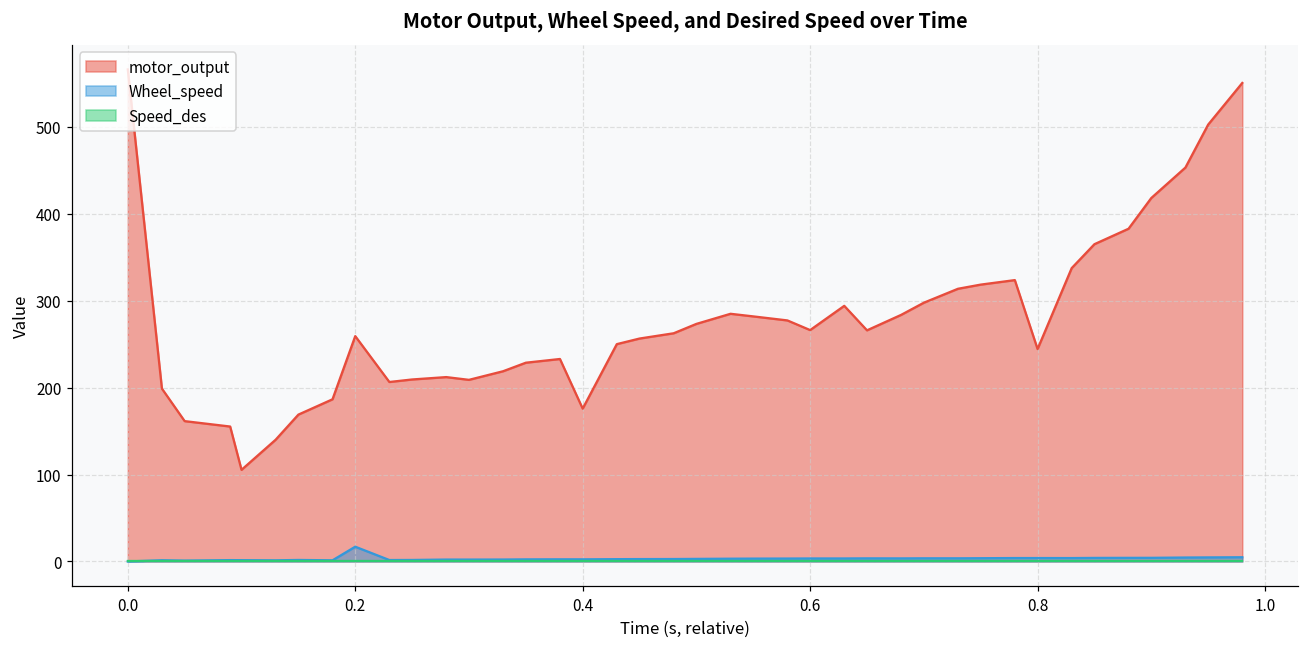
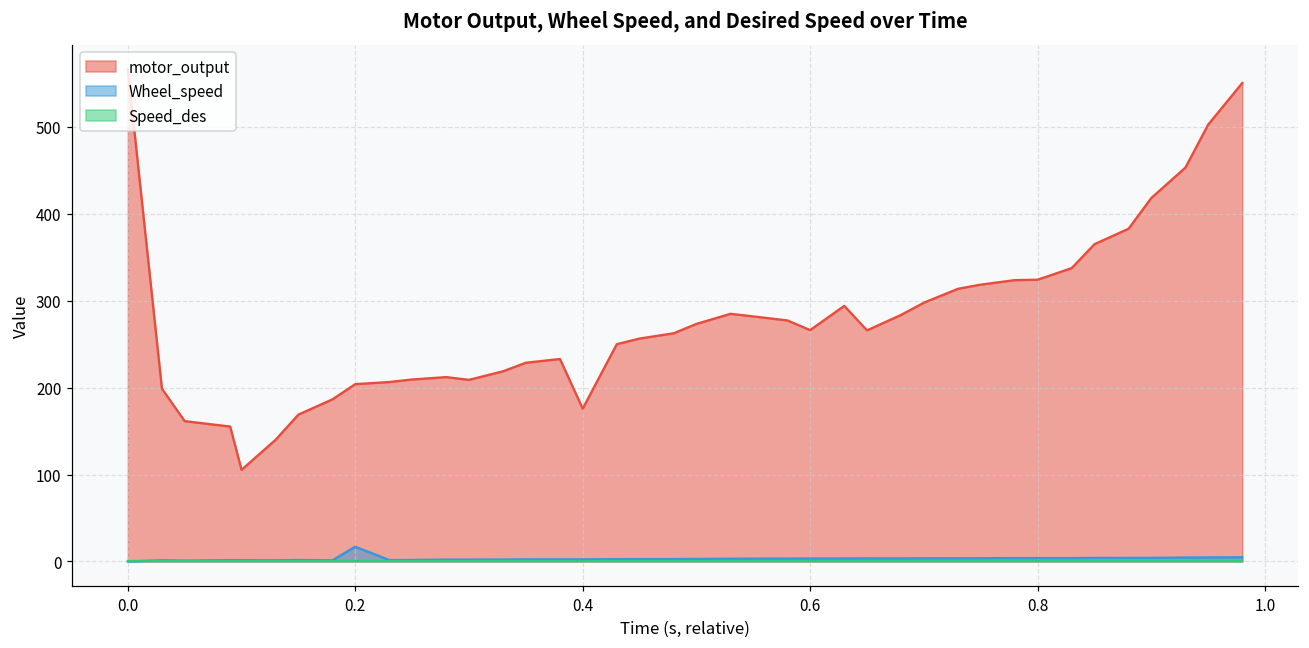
  {
    "motor_output": {
-     "0.2": 260,
+     "0.2": 200,
      "0.4": 180,
      "0.6": 270,
-     "0.8": 240
+     "0.8": 320
    },
    "Wheel_speed": {
      "0.2": 20,
      "0.8": 0
    },
    "Speed_des": {
      "0.2": 0,
      "0.8": 0
    }
  }
